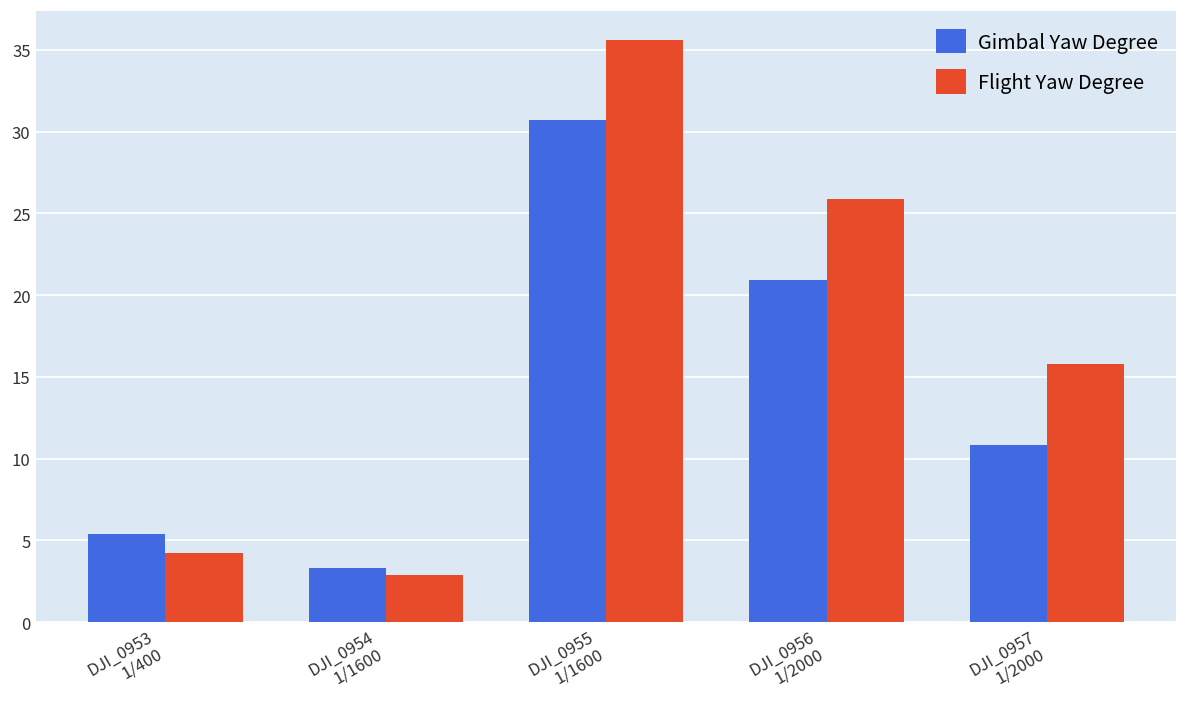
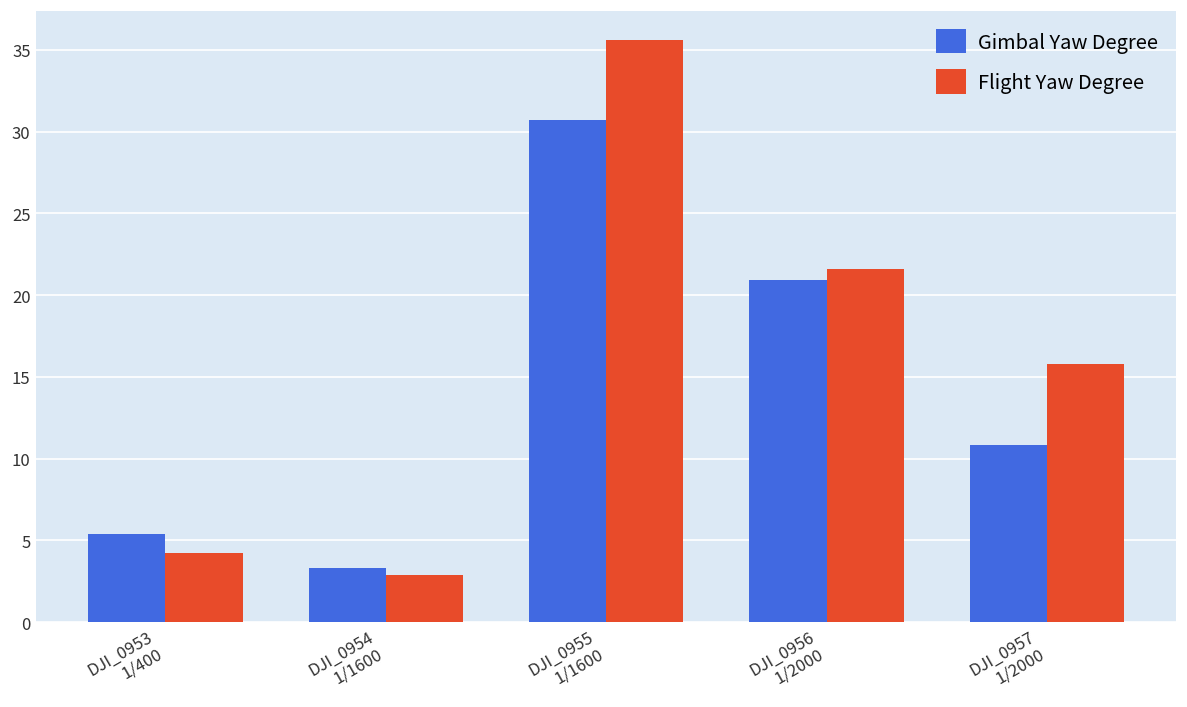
  {
    "Gimbal Yaw Degree": {
      "DJI_0953 1/400": 5.4,
      "DJI_0954 1/1600": 3.3,
      "DJI_0955 1/1600": 30.7,
      "DJI_0956 1/2000": 20.9,
      "DJI_0957 1/2000": 10.8
    },
    "Flight Yaw Degree": {
      "DJI_0953 1/400": 4.2,
      "DJI_0954 1/1600": 2.9,
      "DJI_0955 1/1600": 35.6,
-     "DJI_0956 1/2000": 25.9,
+     "DJI_0956 1/2000": 21.6,
      "DJI_0957 1/2000": 15.8
    }
  }
